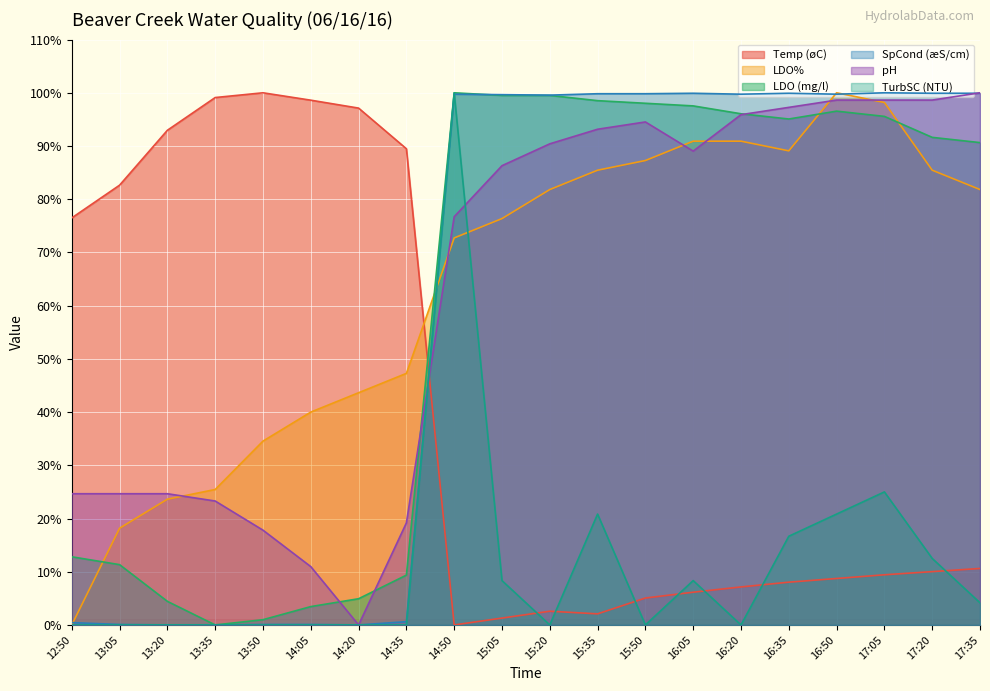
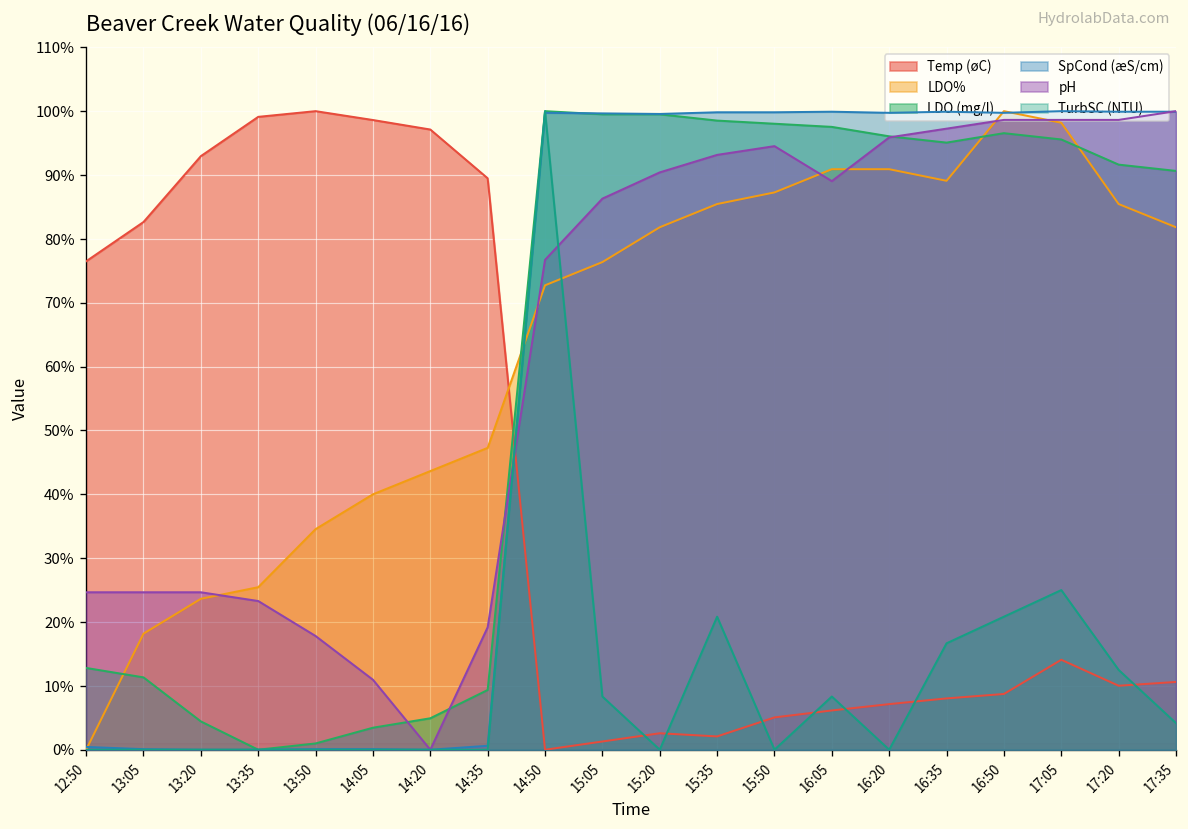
  {
    "Temp (øC)": {
      "12:50": "76%",
      "13:05": "83%",
      "13:20": "93%",
      "13:35": "99%",
      "13:50": "100%",
      "14:05": "99%",
      "14:20": "97%",
      "14:35": "89%",
      "14:50": "0%",
      "15:05": "1%",
      "15:20": "3%",
      "15:35": "2%",
      "15:50": "5%",
      "16:05": "6%",
      "16:20": "7%",
      "16:35": "8%",
      "16:50": "9%",
-     "17:05": "9%",
+     "17:05": "14%",
      "17:20": "10%",
      "17:35": "11%"
    },
    "LDO%": {
      "13:05": "18%",
      "13:20": "24%",
      "13:35": "25%",
      "13:50": "35%",
      "14:05": "40%",
      "14:20": "44%",
      "14:35": "47%",
      "14:50": "73%",
      "15:05": "76%",
      "15:20": "82%",
      "15:35": "85%",
      "15:50": "87%",
      "16:05": "91%",
      "16:20": "91%",
      "16:35": "89%",
      "17:20": "85%",
      "17:35": "82%"
    },
    "pH": {
      "12:50": "25%",
      "13:05": "25%",
      "13:20": "25%",
      "13:35": "23%",
      "13:50": "18%",
      "14:05": "11%",
      "14:35": "19%",
      "14:50": "77%",
      "15:05": "86%",
      "15:20": "90%",
      "15:35": "93%",
      "15:50": "95%",
      "16:05": "89%",
      "16:35": "97%",
      "16:50": "99%",
      "17:20": "99%"
    }
  }
